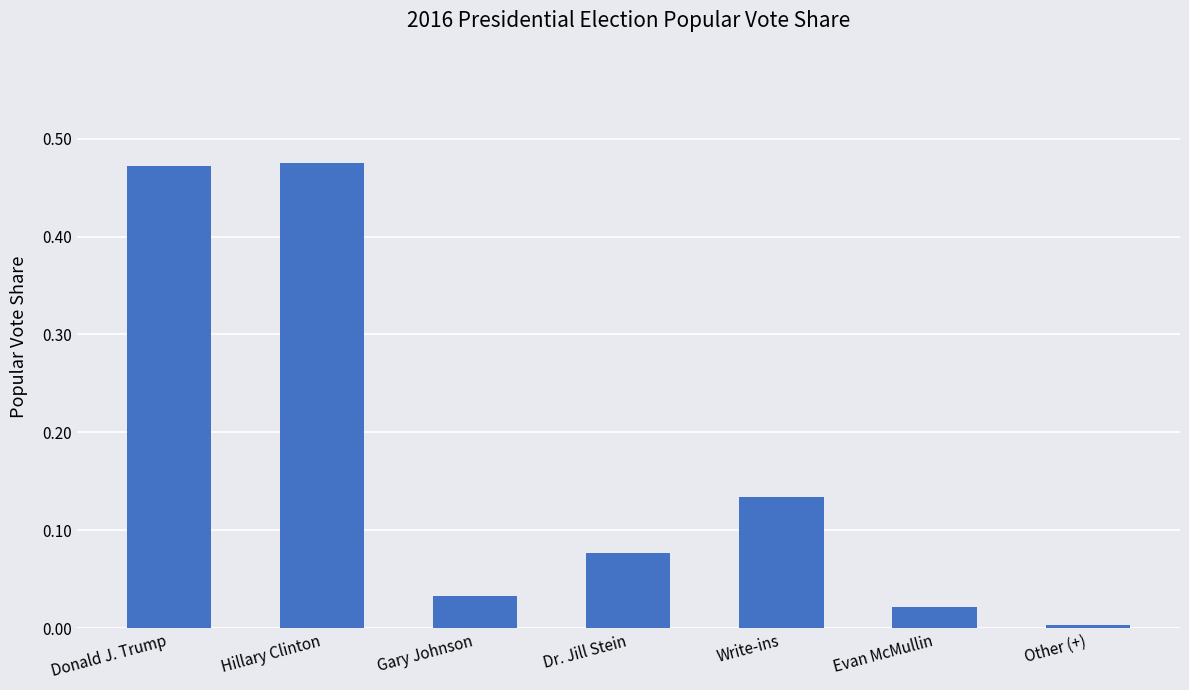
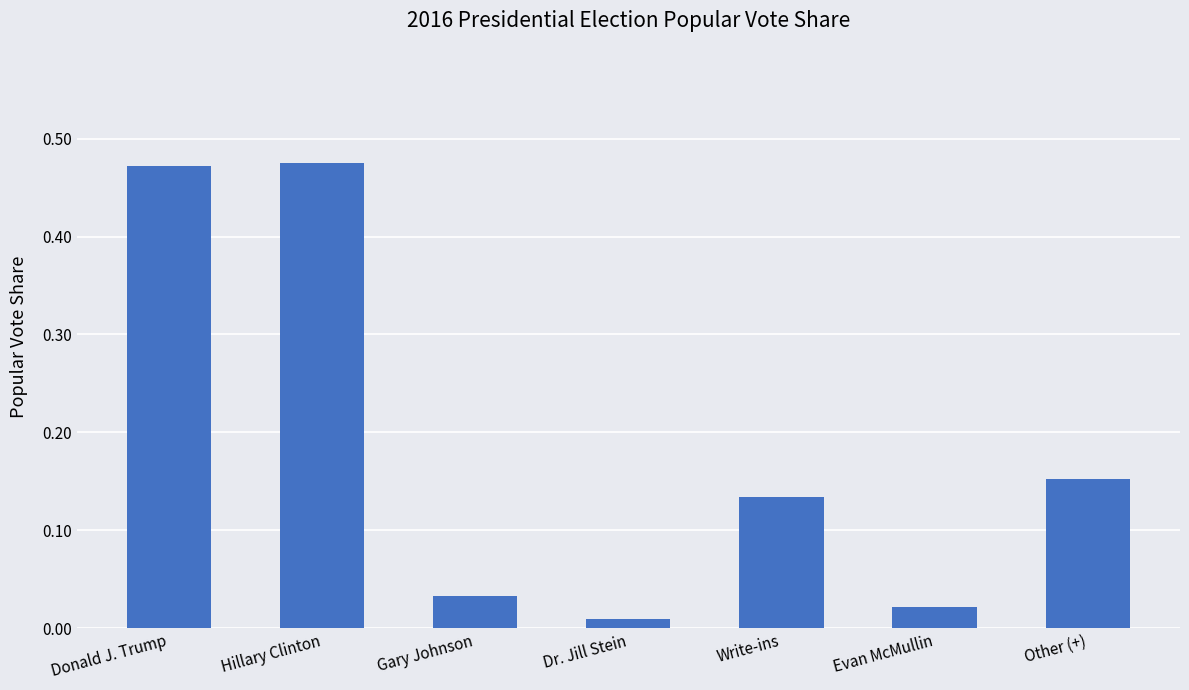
  {
    "Donald J. Trump": 0.47,
    "Hillary Clinton": 0.48,
    "Gary Johnson": 0.03,
-   "Dr. Jill Stein": 0.08,
+   "Dr. Jill Stein": 0.01,
    "Write-ins": 0.13,
    "Evan McMullin": 0.02,
-   "Other (+)": 0.00
+   "Other (+)": 0.15
  }
